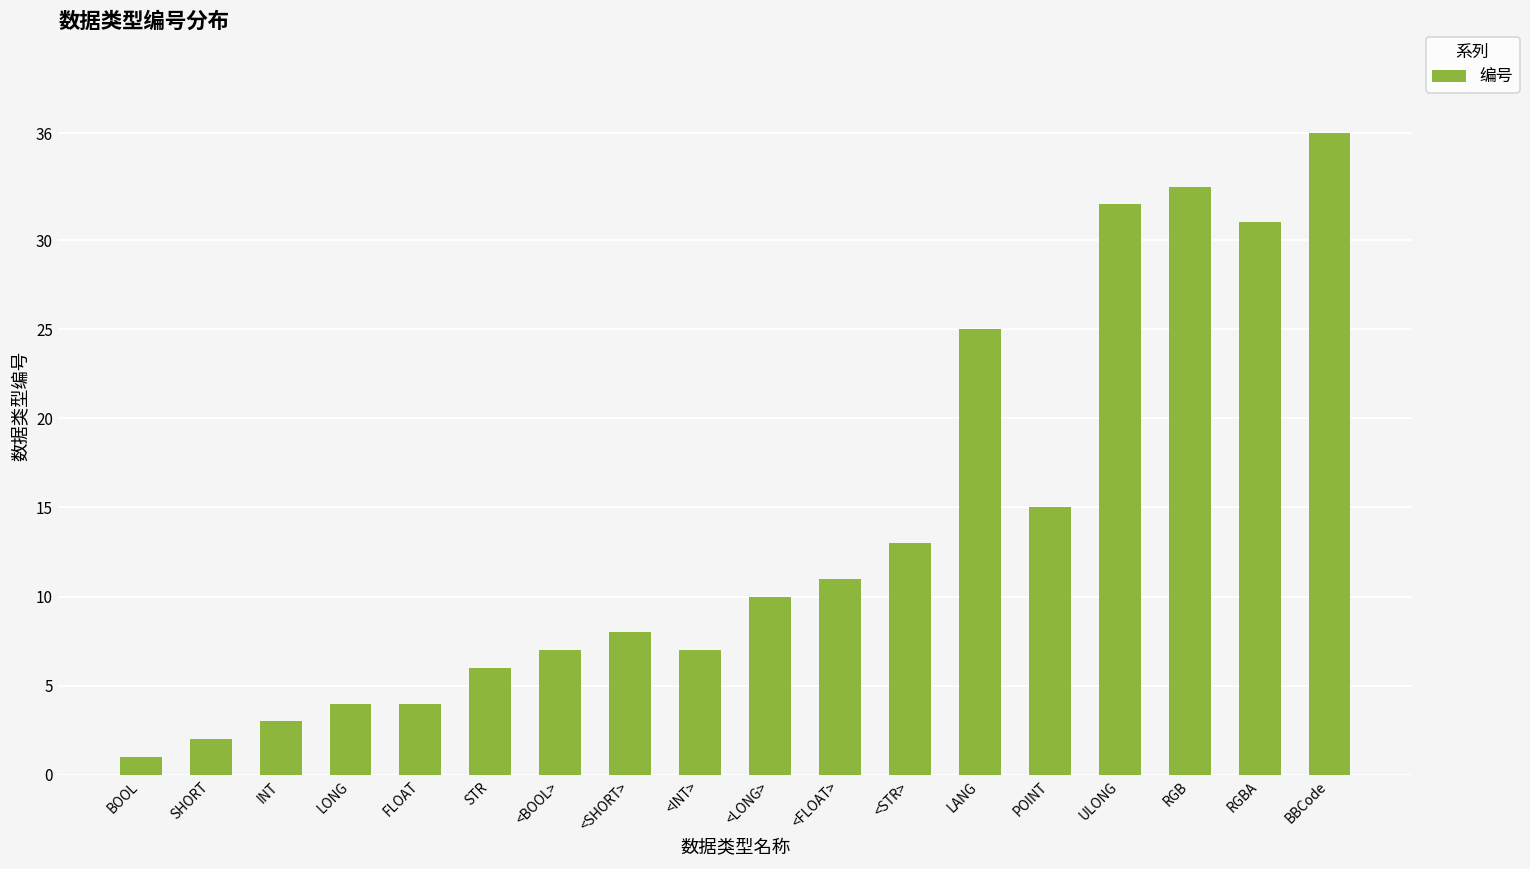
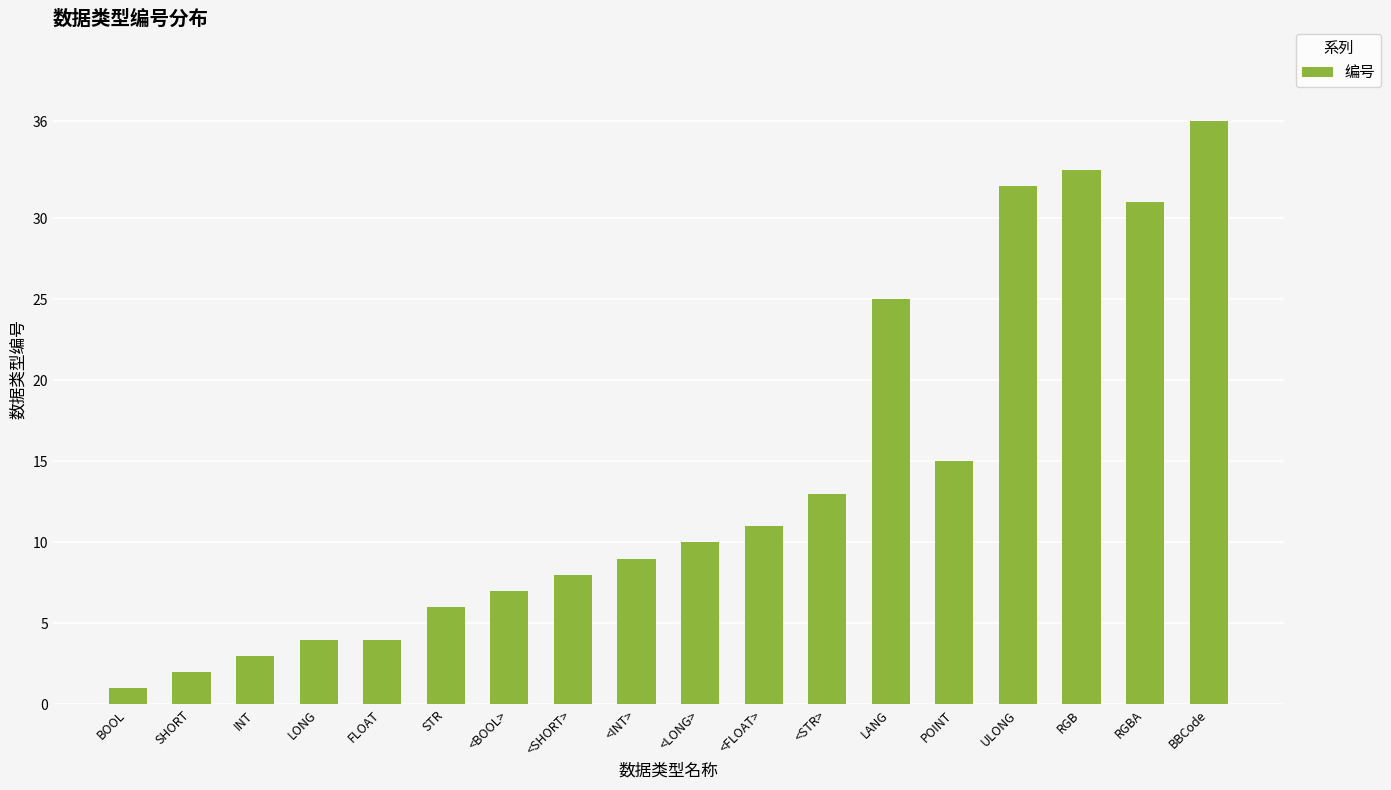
  {
    "BOOL": 1,
    "SHORT": 2,
    "INT": 3,
    "LONG": 4,
    "FLOAT": 4,
    "STR": 6,
    "<BOOL>": 7,
    "<SHORT>": 8,
-   "<INT>": 7,
+   "<INT>": 9,
    "<LONG>": 10,
    "<FLOAT>": 11,
    "<STR>": 13,
    "LANG": 25,
    "POINT": 15,
    "ULONG": 32,
    "RGB": 33,
    "RGBA": 31,
    "BBCode": 36
  }
